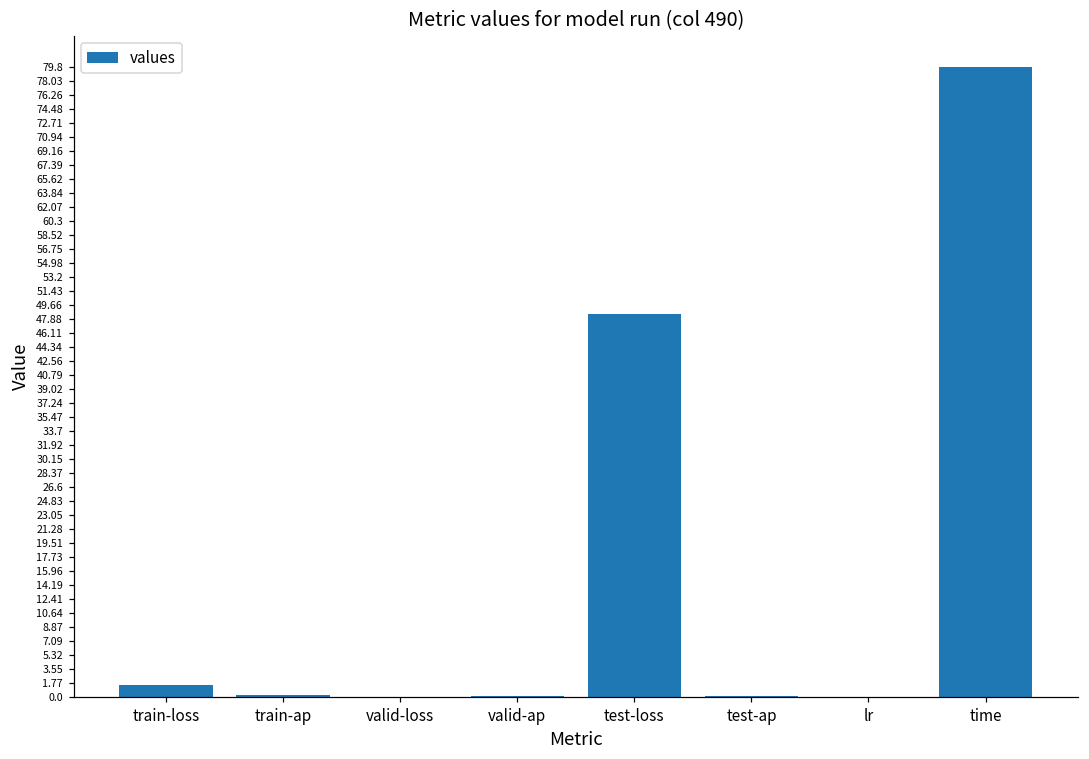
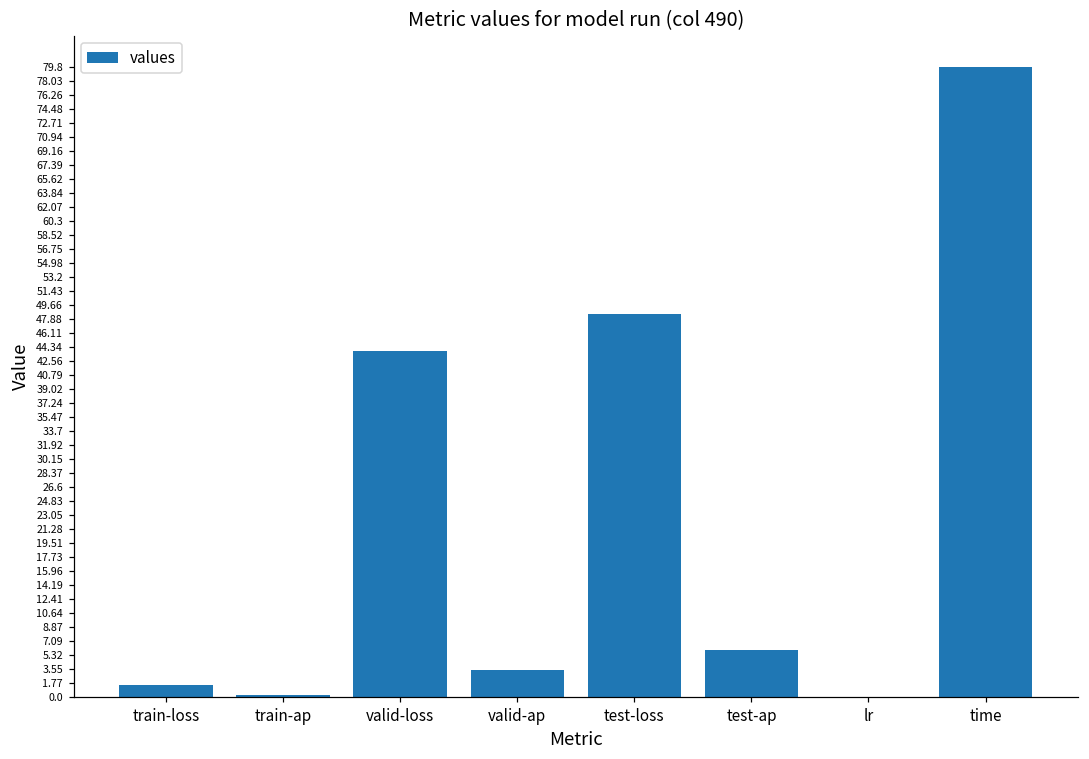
  {
    "train-loss": 2,
-   "valid-loss": 0,
-   "valid-ap": 0,
+   "valid-loss": 44,
+   "valid-ap": 3,
    "test-loss": 49,
-   "test-ap": 0,
+   "test-ap": 6,
    "time": 80
  }
